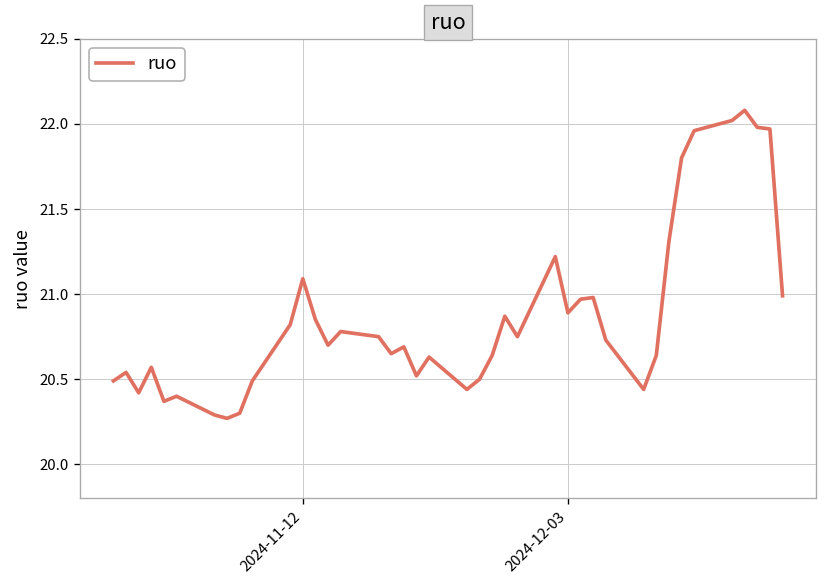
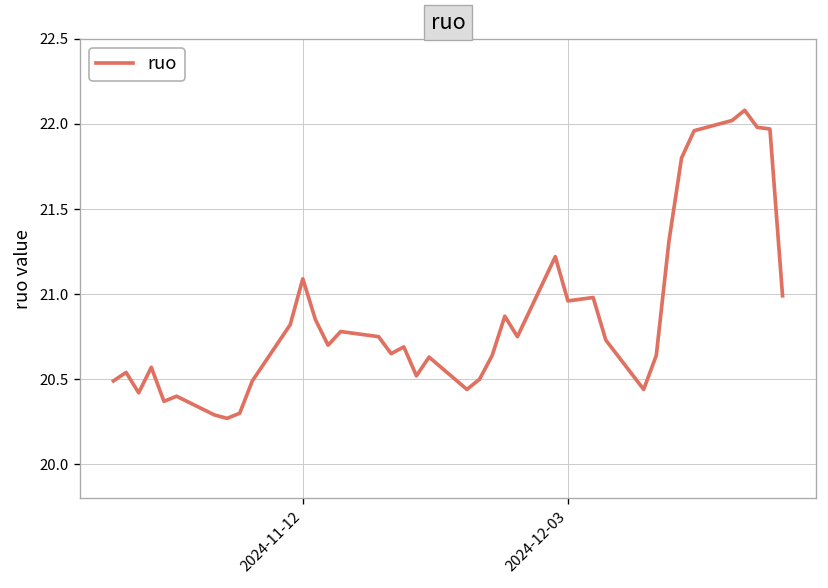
  {
    "2024-11-12": 21.09,
-   "2024-12-03": 20.89
+   "2024-12-03": 20.96
  }
